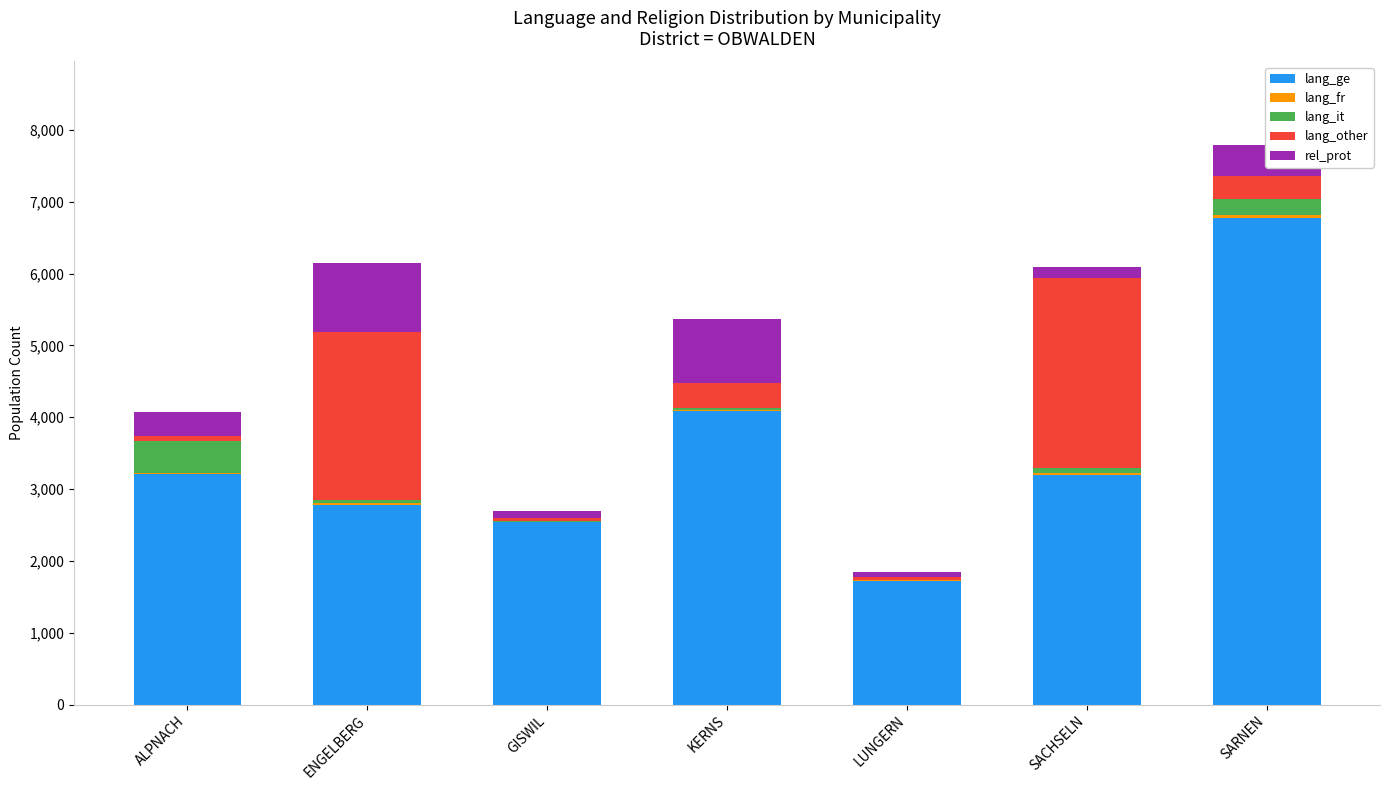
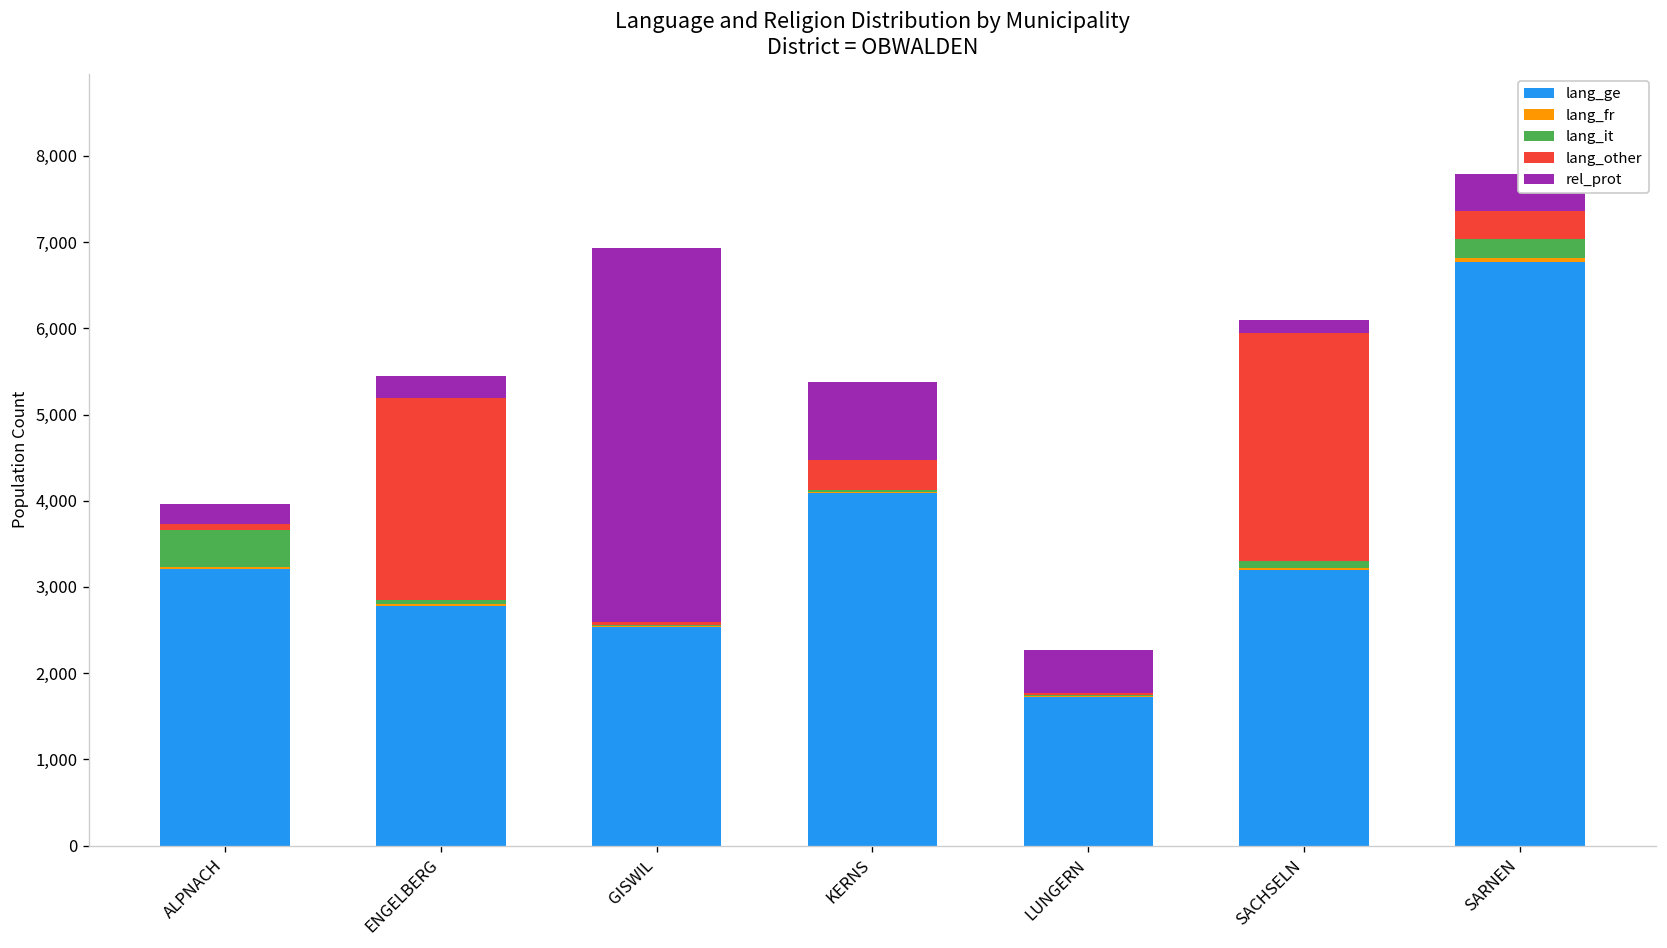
  {
    "lang_ge": {
      "ALPNACH": "3,200",
      "ENGELBERG": "2,800",
      "GISWIL": "2,500",
      "KERNS": "4,100",
      "LUNGERN": "1,700",
      "SACHSELN": "3,200",
      "SARNEN": "6,800"
    },
    "lang_fr": {
      "SARNEN": "0"
    },
    "lang_it": {
      "ALPNACH": "400",
      "ENGELBERG": "0",
      "SACHSELN": "100",
      "SARNEN": "200"
    },
    "lang_other": {
      "ALPNACH": "100",
      "ENGELBERG": "2,300",
      "KERNS": "400",
      "SACHSELN": "2,600",
      "SARNEN": "300"
    },
    "rel_prot": {
-     "ALPNACH": "300",
-     "ENGELBERG": "1,000",
-     "GISWIL": "100",
+     "ALPNACH": "200",
+     "ENGELBERG": "300",
+     "GISWIL": "4,300",
      "KERNS": "900",
-     "LUNGERN": "100",
+     "LUNGERN": "500",
      "SACHSELN": "200"
    }
  }
